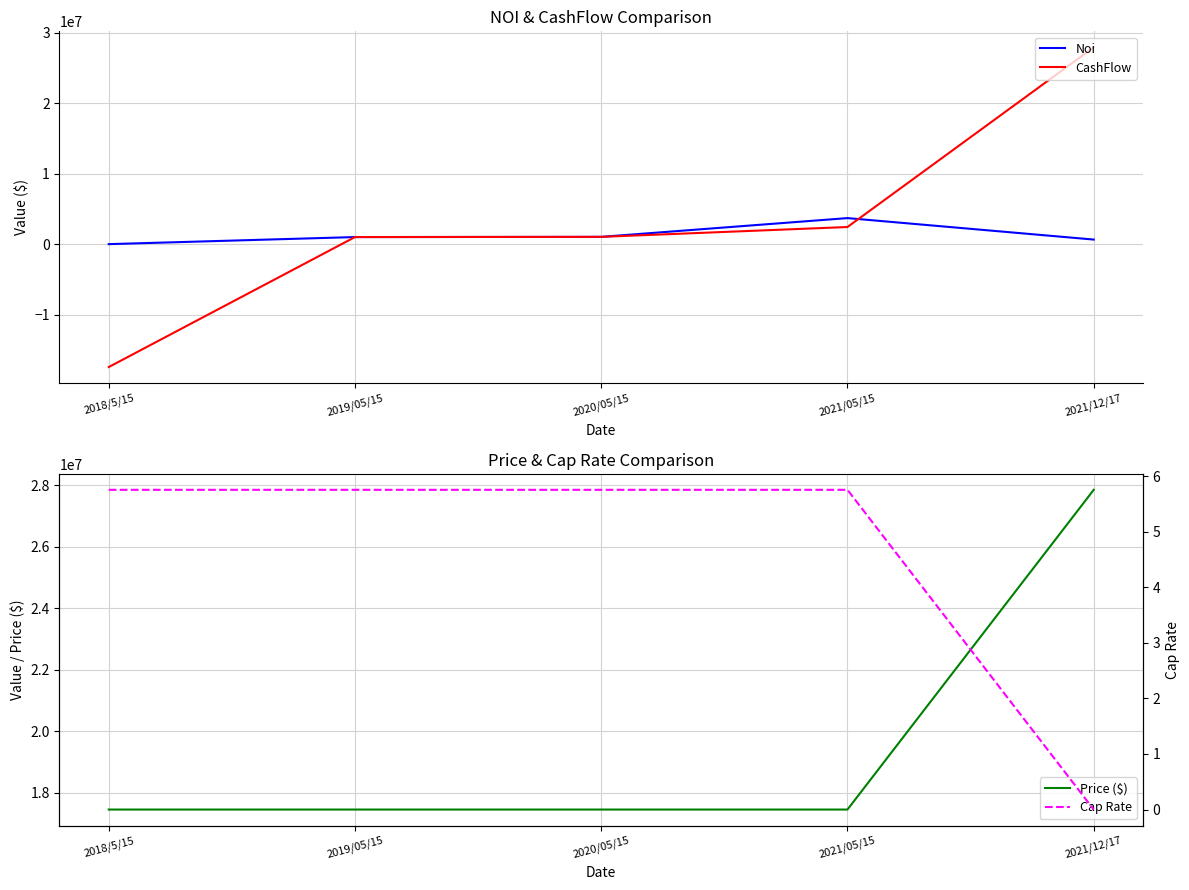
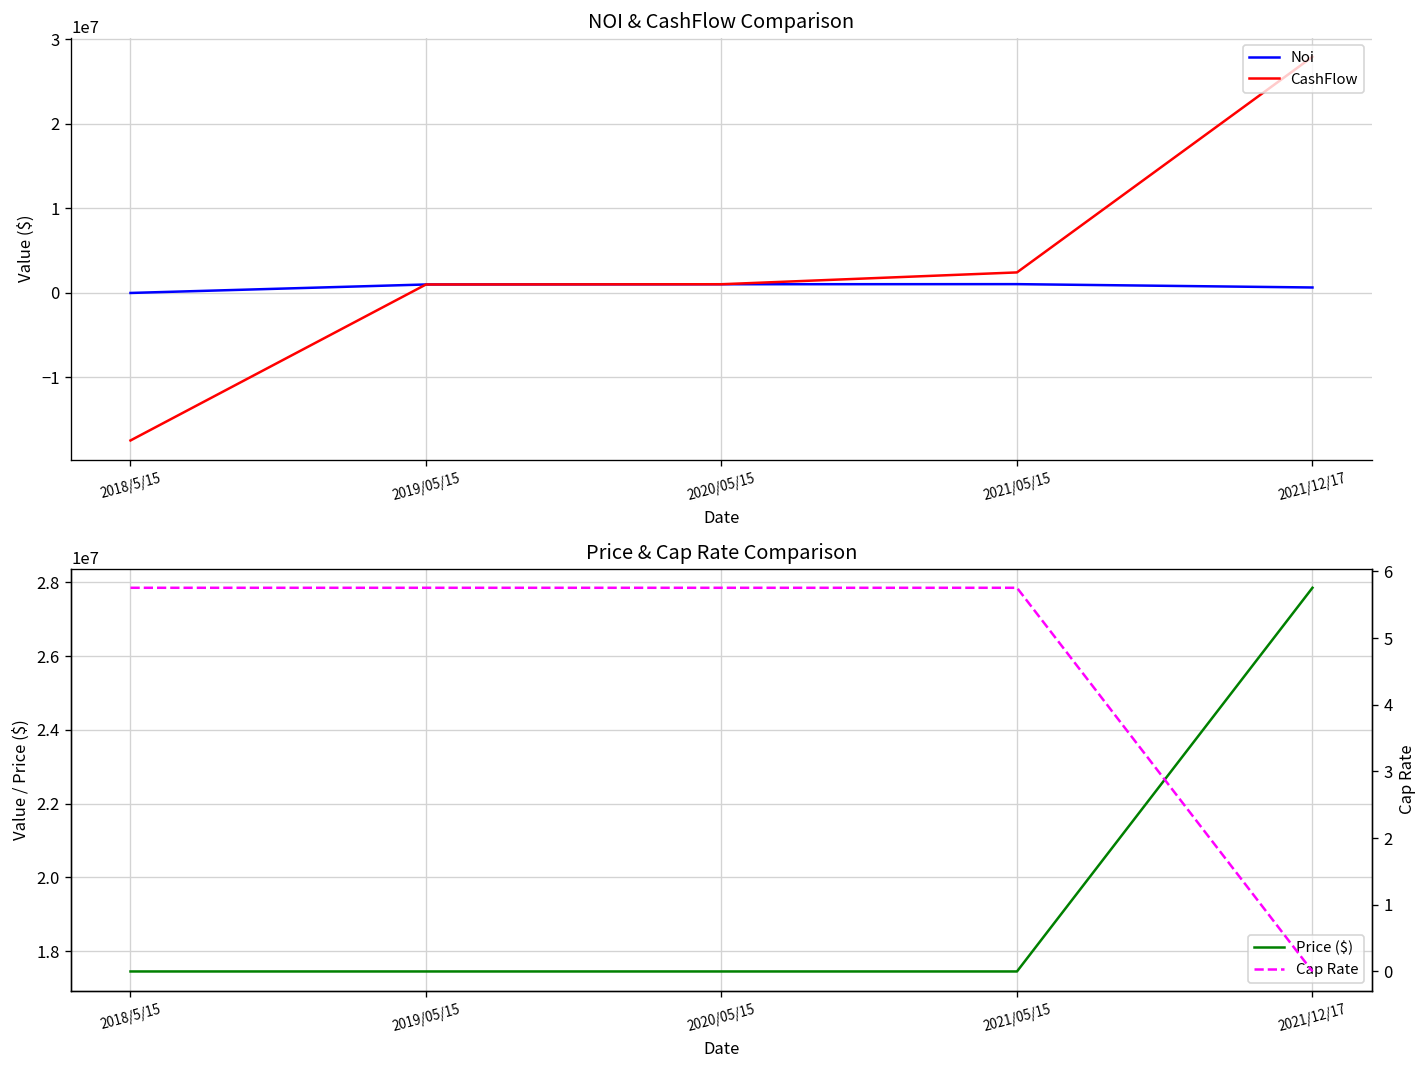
  {
    "NOI & CashFlow Comparison": {
      "Noi": {
        "2018/5/15": 0,
-       "2021/05/15": 4000000,
+       "2021/05/15": 1000000,
        "2021/12/17": 1000000
      },
      "CashFlow": {
        "2018/5/15": -17000000,
        "2021/05/15": 2000000
      }
    }
  }
